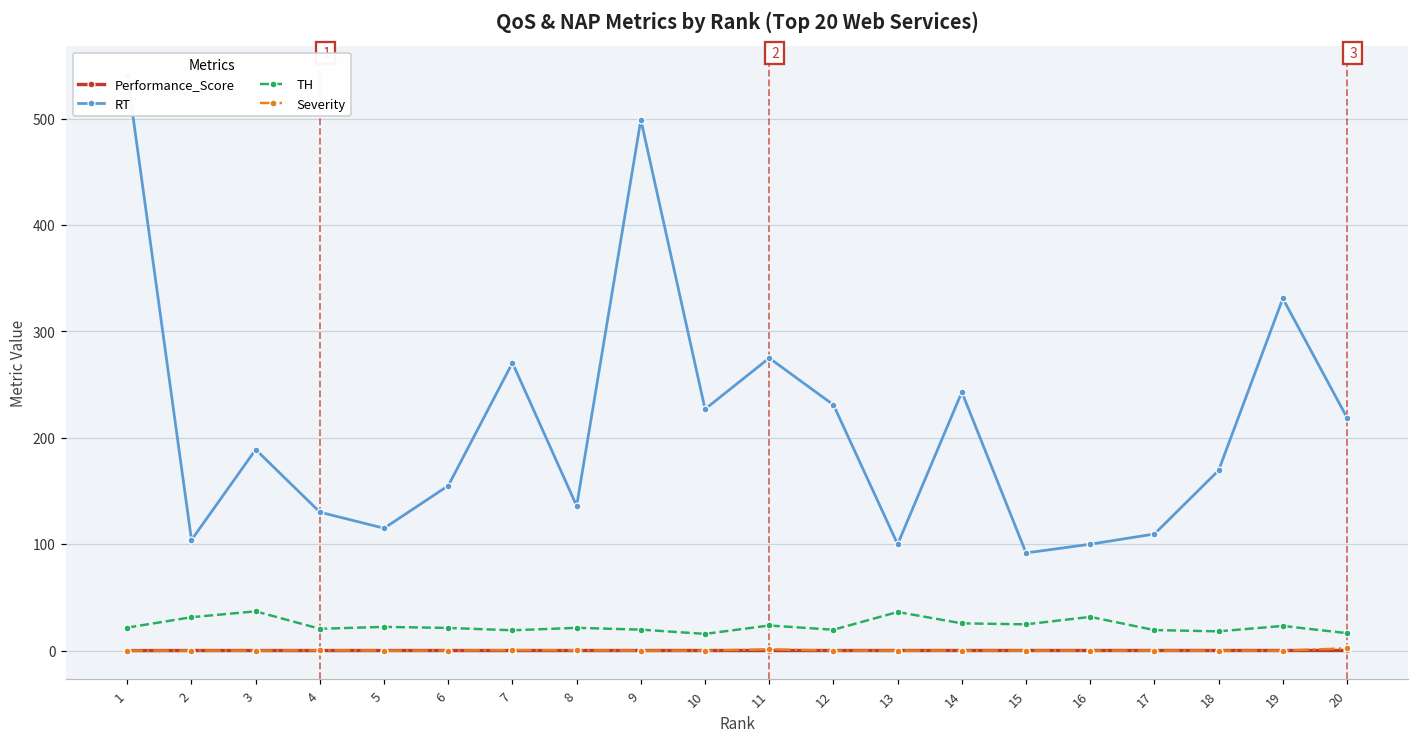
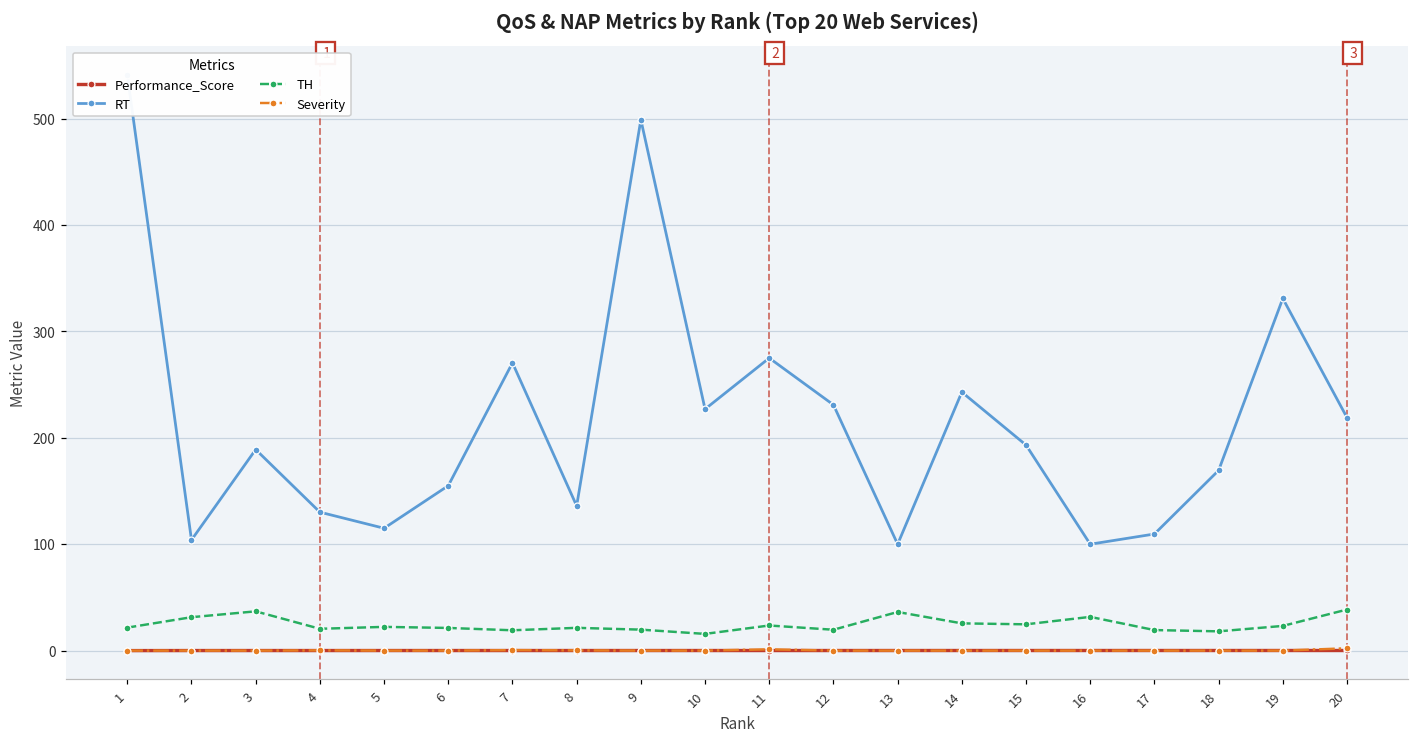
  {
    "RT": {
      "2": 100,
      "3": 190,
      "4": 130,
      "5": 120,
      "6": 160,
      "7": 270,
      "8": 140,
      "9": 500,
      "10": 230,
      "11": 280,
      "12": 230,
      "13": 100,
      "14": 240,
-     "15": 90,
+     "15": 190,
      "16": 100,
      "17": 110,
      "18": 170,
      "19": 330,
      "20": 220
    },
    "TH": {
      "1": 20,
      "2": 30,
      "3": 40,
      "4": 20,
      "5": 20,
      "6": 20,
      "7": 20,
      "8": 20,
      "9": 20,
      "10": 20,
      "11": 20,
      "12": 20,
      "13": 40,
      "14": 30,
      "15": 20,
      "16": 30,
      "17": 20,
      "18": 20,
      "19": 20,
-     "20": 20
+     "20": 40
    }
  }
